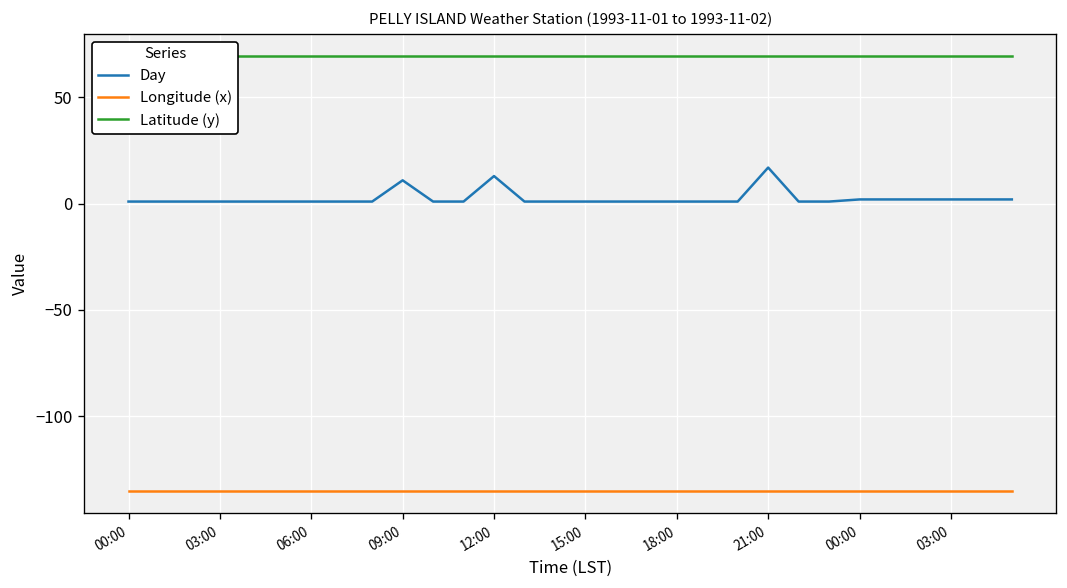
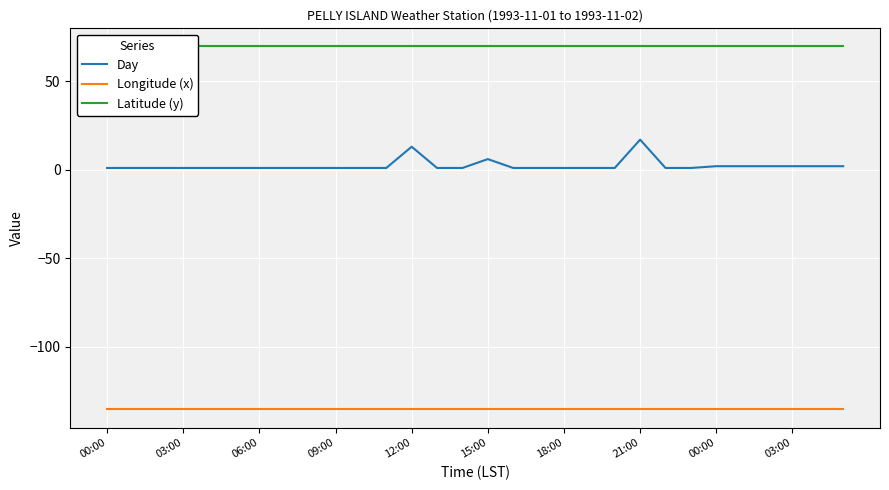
  {
    "Day": {
      "06:00": 1,
-     "09:00": 11,
+     "09:00": 1,
      "12:00": 13,
-     "15:00": 1,
+     "15:00": 6,
      "18:00": 1,
      "21:00": 17
    },
    "Longitude (x)": {
      "06:00": -135,
      "09:00": -135,
      "12:00": -135,
      "15:00": -135,
      "18:00": -135,
      "21:00": -135
    },
    "Latitude (y)": {
      "06:00": 70,
      "09:00": 70,
      "12:00": 70,
      "15:00": 70,
      "18:00": 70,
      "21:00": 70
    }
  }
